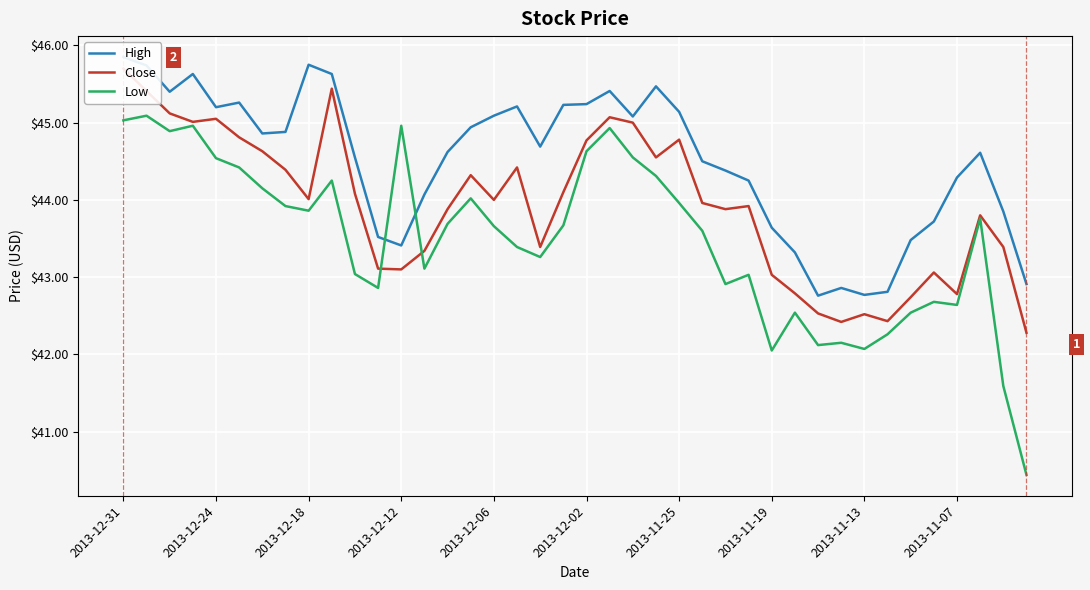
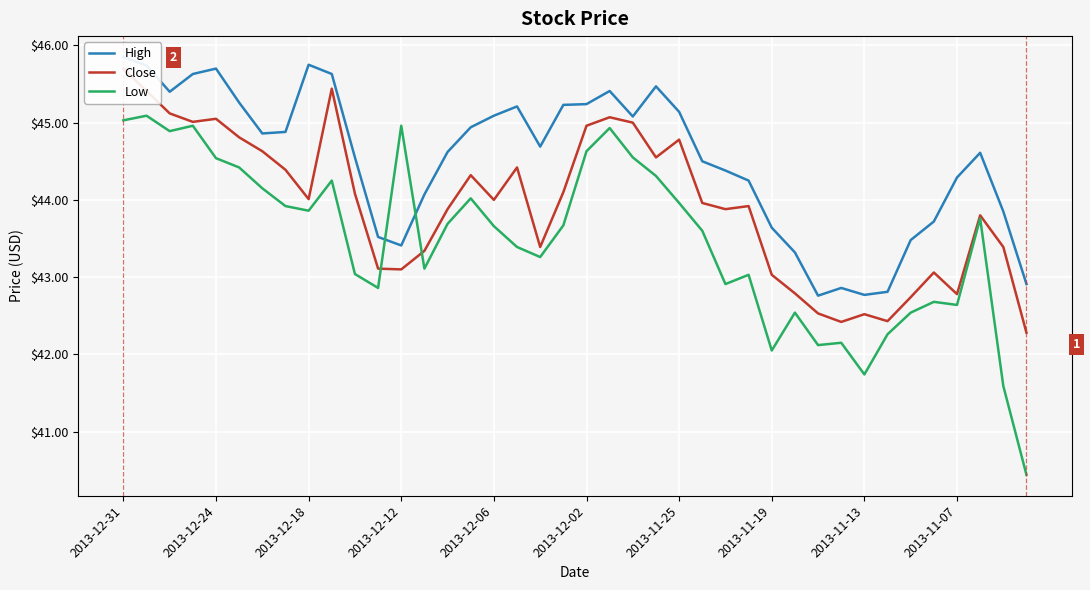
  {
    "High": {
-     "2013-12-24": "$45.2",
+     "2013-12-24": "$45.7",
      "2013-12-18": "$45.8",
      "2013-12-12": "$43.4",
      "2013-12-06": "$45.1",
      "2013-12-02": "$45.2",
      "2013-11-25": "$45.1",
      "2013-11-19": "$43.6",
      "2013-11-13": "$42.8",
      "2013-11-07": "$44.3"
    },
    "Close": {
      "2013-12-24": "$45.1",
      "2013-12-18": "$44.0",
      "2013-12-12": "$43.1",
      "2013-12-06": "$44.0",
-     "2013-12-02": "$44.8",
+     "2013-12-02": "$45.0",
      "2013-11-25": "$44.8",
      "2013-11-19": "$43.0",
      "2013-11-13": "$42.5",
      "2013-11-07": "$42.8"
    },
    "Low": {
      "2013-12-31": "$45.0",
      "2013-12-24": "$44.5",
      "2013-12-18": "$43.9",
      "2013-12-12": "$45.0",
      "2013-12-06": "$43.7",
      "2013-12-02": "$44.6",
      "2013-11-25": "$44.0",
      "2013-11-19": "$42.1",
-     "2013-11-13": "$42.1",
+     "2013-11-13": "$41.7",
      "2013-11-07": "$42.6"
    }
  }
